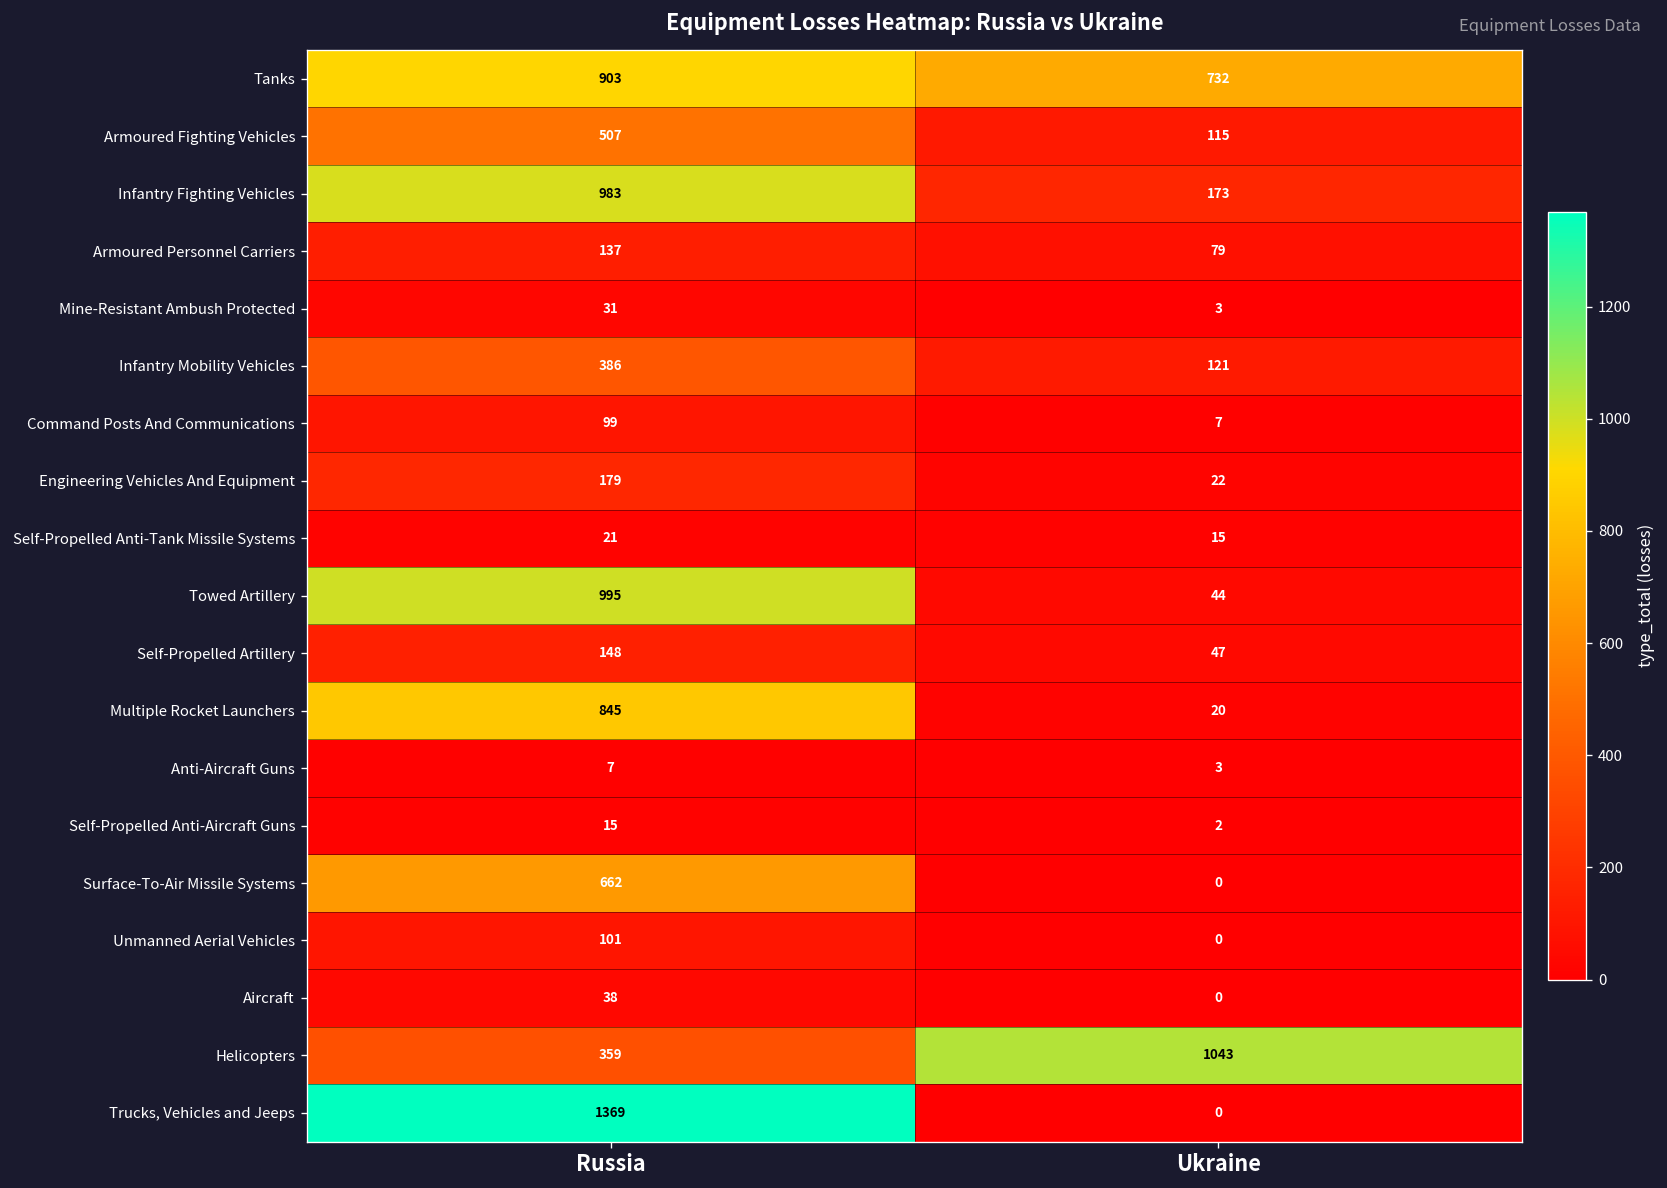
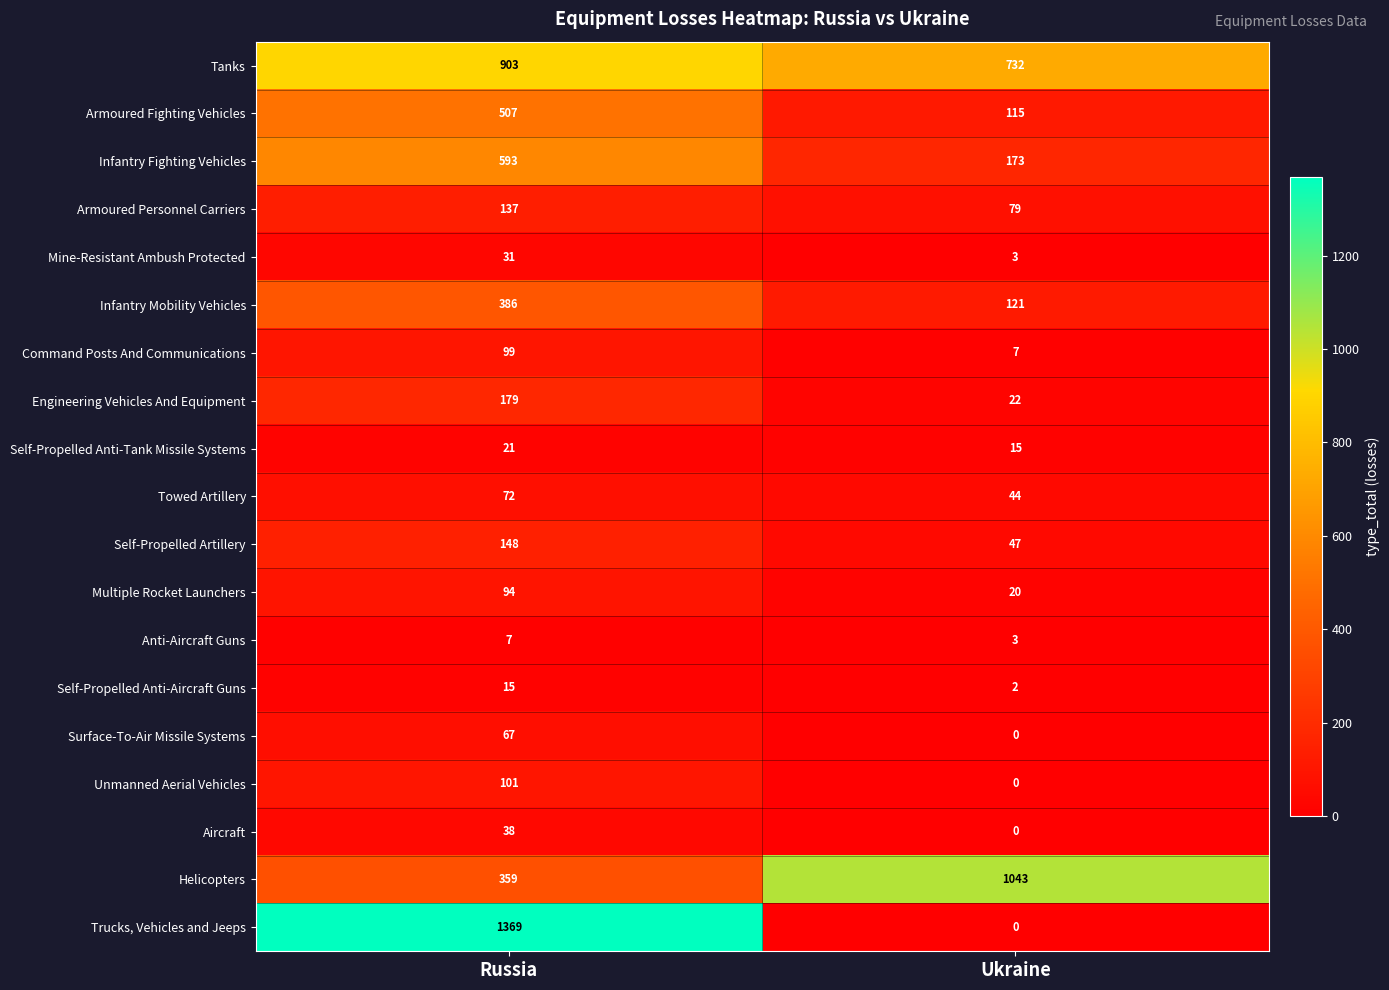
  {
    "Tanks": {
      "Russia": 903,
      "Ukraine": 732
    },
    "Armoured Fighting Vehicles": {
      "Russia": 507,
      "Ukraine": 115
    },
    "Infantry Fighting Vehicles": {
-     "Russia": 983,
+     "Russia": 593,
      "Ukraine": 173
    },
    "Armoured Personnel Carriers": {
      "Russia": 137,
      "Ukraine": 79
    },
    "Mine-Resistant Ambush Protected": {
      "Russia": 31,
      "Ukraine": 3
    },
    "Infantry Mobility Vehicles": {
      "Russia": 386,
      "Ukraine": 121
    },
    "Command Posts And Communications": {
      "Russia": 99,
      "Ukraine": 7
    },
    "Engineering Vehicles And Equipment": {
      "Russia": 179,
      "Ukraine": 22
    },
    "Self-Propelled Anti-Tank Missile Systems": {
      "Russia": 21,
      "Ukraine": 15
    },
    "Towed Artillery": {
-     "Russia": 995,
+     "Russia": 72,
      "Ukraine": 44
    },
    "Self-Propelled Artillery": {
      "Russia": 148,
      "Ukraine": 47
    },
    "Multiple Rocket Launchers": {
-     "Russia": 845,
+     "Russia": 94,
      "Ukraine": 20
    },
    "Anti-Aircraft Guns": {
      "Russia": 7,
      "Ukraine": 3
    },
    "Self-Propelled Anti-Aircraft Guns": {
      "Russia": 15,
      "Ukraine": 2
    },
    "Surface-To-Air Missile Systems": {
-     "Russia": 662,
+     "Russia": 67,
      "Ukraine": 0
    },
    "Unmanned Aerial Vehicles": {
      "Russia": 101,
      "Ukraine": 0
    },
    "Aircraft": {
      "Russia": 38,
      "Ukraine": 0
    },
    "Helicopters": {
      "Russia": 359,
      "Ukraine": 1043
    },
    "Trucks, Vehicles and Jeeps": {
      "Russia": 1369,
      "Ukraine": 0
    }
  }
